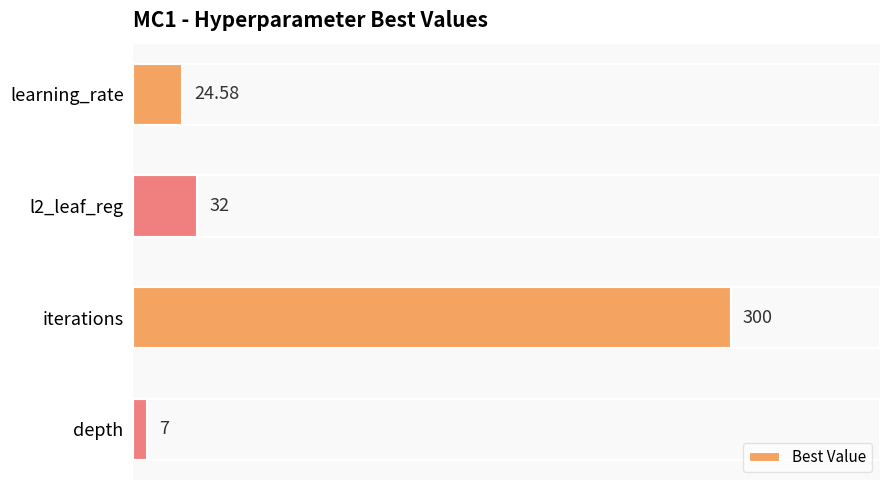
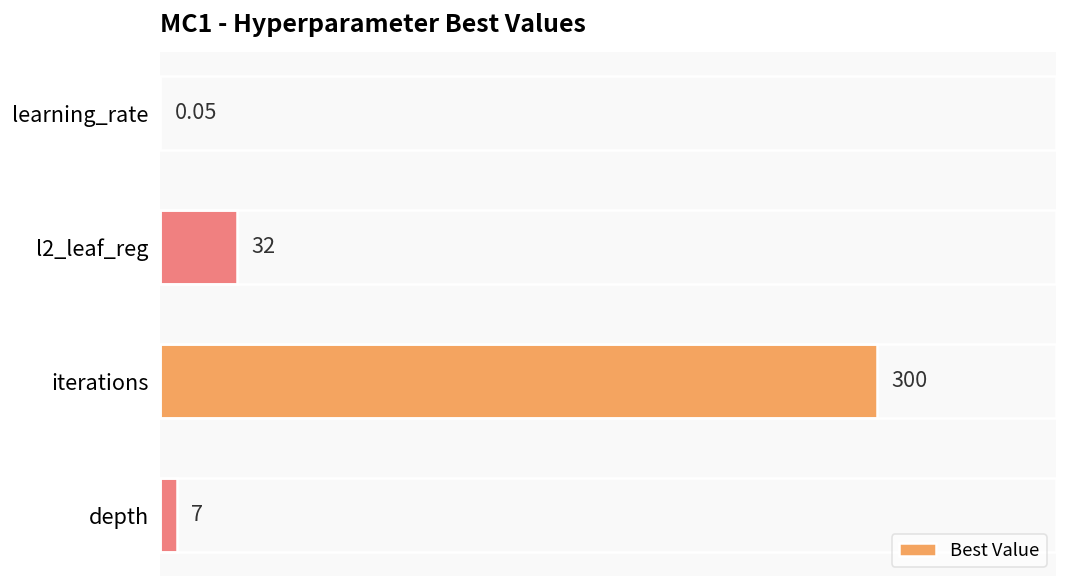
  {
-   "learning_rate": 24.58,
+   "learning_rate": 0.05,
    "l2_leaf_reg": 32,
    "iterations": 300,
    "depth": 7
  }
